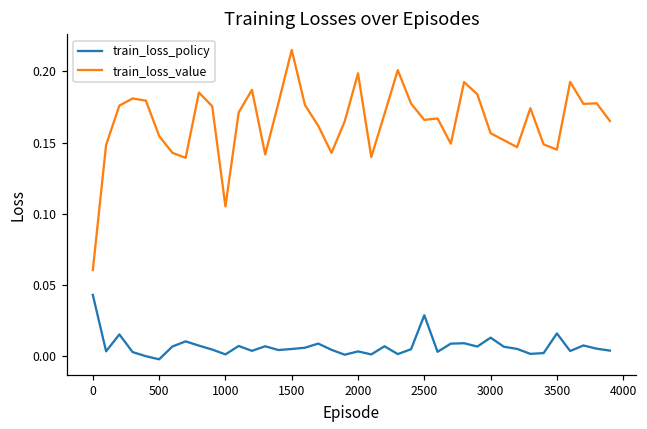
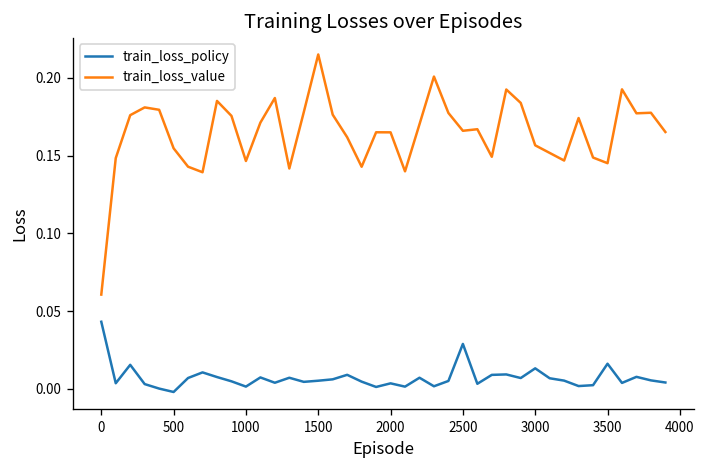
  {
    "train_loss_policy": {
      "0": 0.043,
      "500": -0.002,
      "1000": 0.001,
      "1500": 0.005,
      "2000": 0.004,
      "2500": 0.029,
      "3000": 0.013,
      "3500": 0.016
    },
    "train_loss_value": {
      "0": 0.061,
      "500": 0.155,
-     "1000": 0.105,
+     "1000": 0.146,
      "1500": 0.215,
-     "2000": 0.199,
+     "2000": 0.165,
      "2500": 0.166,
      "3000": 0.157,
      "3500": 0.145
    }
  }
